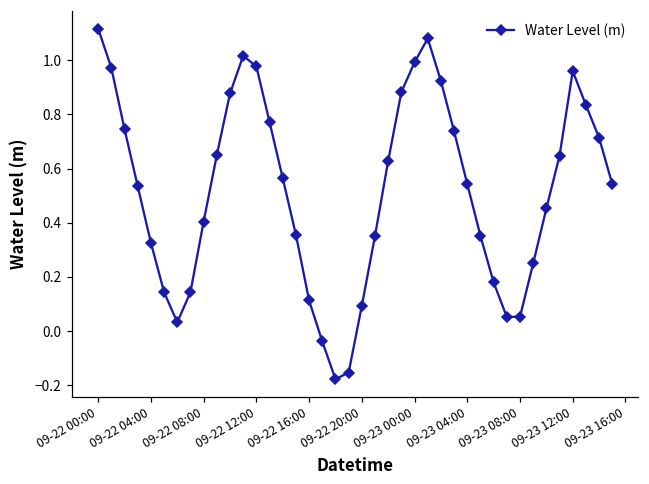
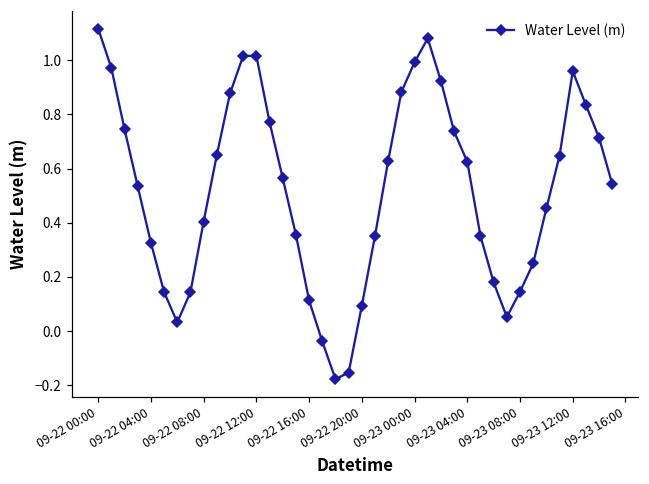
  {
    "09-22 00:00": 1.12,
    "09-22 04:00": 0.33,
    "09-22 08:00": 0.40,
-   "09-22 12:00": 0.98,
+   "09-22 12:00": 1.02,
    "09-22 16:00": 0.11,
    "09-22 20:00": 0.09,
    "09-23 00:00": 0.99,
-   "09-23 04:00": 0.54,
-   "09-23 08:00": 0.05,
+   "09-23 04:00": 0.63,
+   "09-23 08:00": 0.15,
    "09-23 12:00": 0.96
  }
